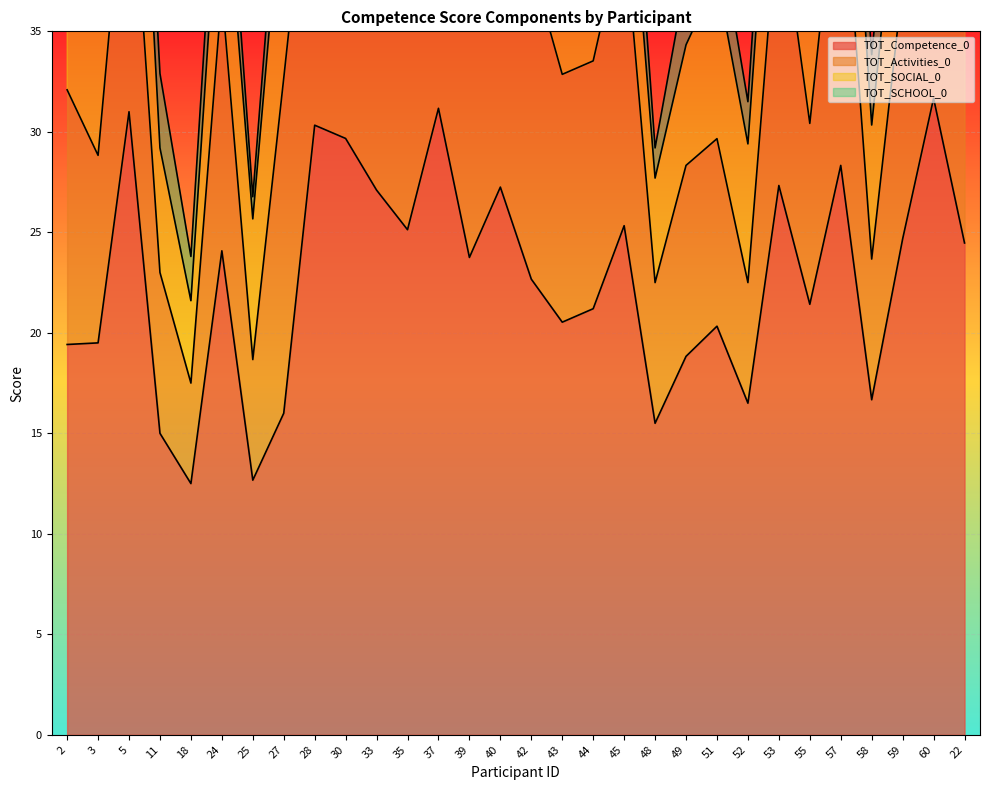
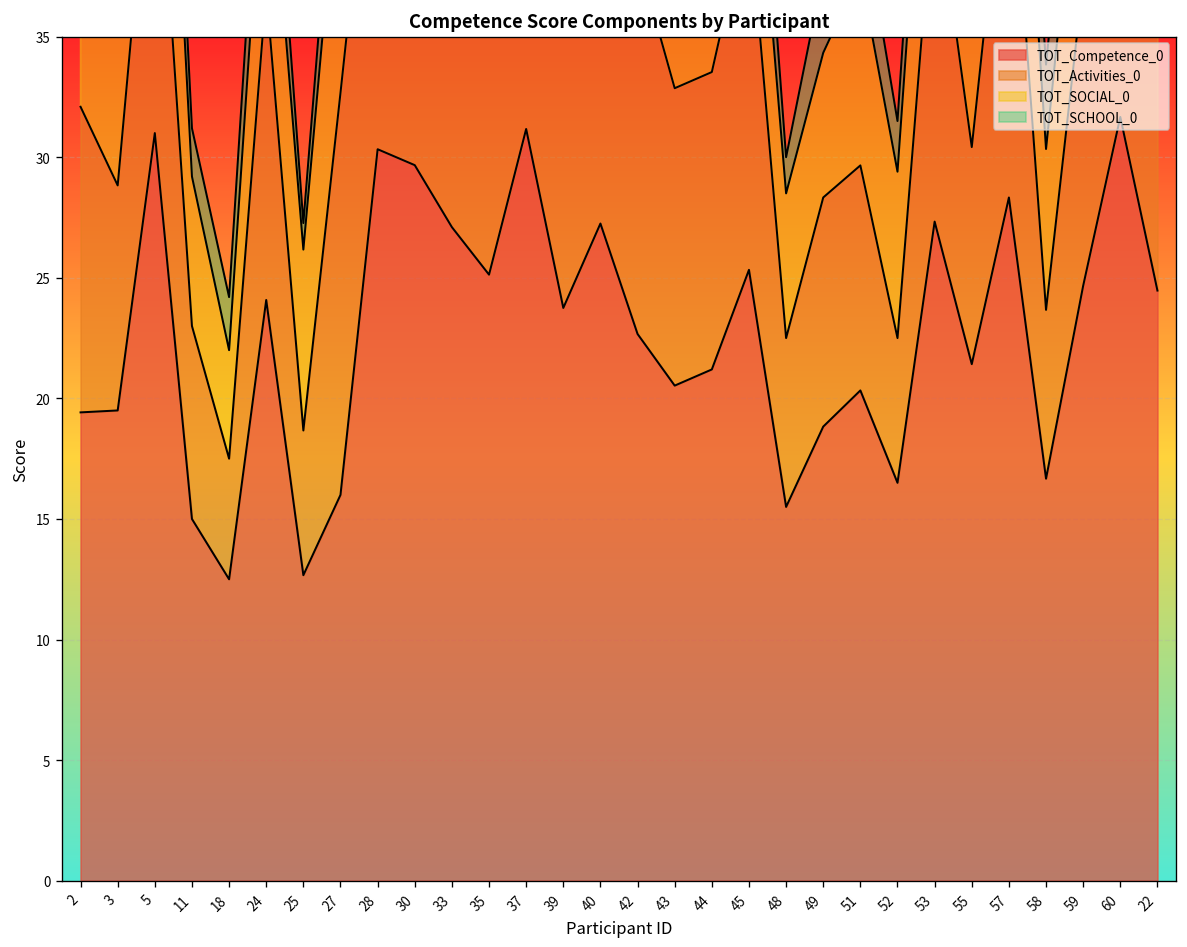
  {
    "TOT_SOCIAL_0": {
      "11": 6.2,
-     "18": 4.1,
-     "25": 7.0,
-     "48": 5.2,
+     "18": 4.5,
+     "25": 7.5,
+     "48": 6.0,
      "49": 6.0,
      "52": 6.9,
      "58": 6.7
    },
    "TOT_SCHOOL_0": {
-     "11": 3.7,
+     "11": 2.0,
      "18": 2.2,
      "25": 1.1,
      "48": 1.5,
      "52": 2.1
    }
  }
